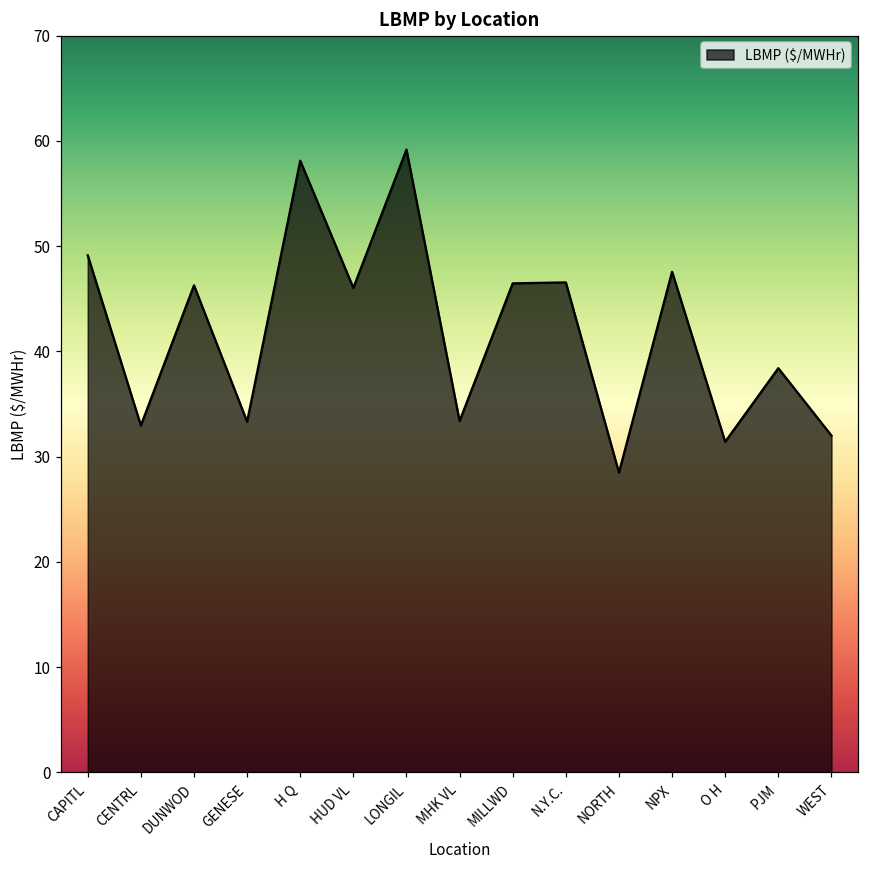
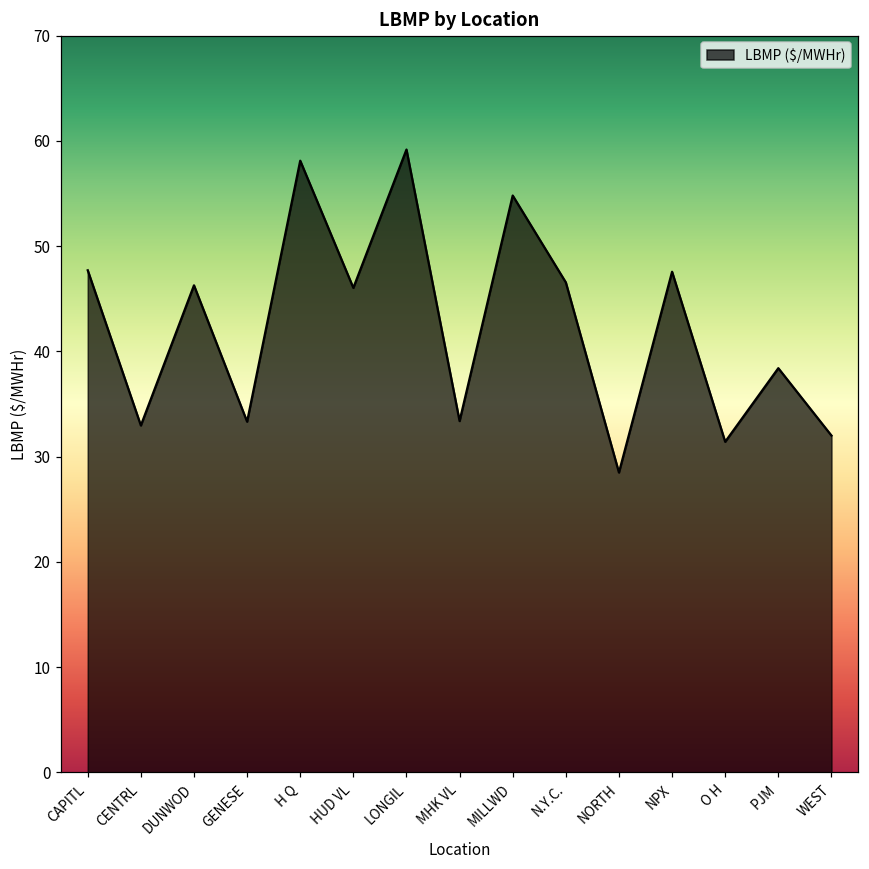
  {
-   "CAPITL": 49,
+   "CAPITL": 48,
    "CENTRL": 33,
    "DUNWOD": 46,
    "GENESE": 33,
    "H Q": 58,
    "HUD VL": 46,
    "LONGIL": 59,
    "MHK VL": 33,
-   "MILLWD": 46,
+   "MILLWD": 55,
    "N.Y.C.": 47,
    "NORTH": 28,
    "NPX": 48,
    "O H": 31,
    "PJM": 38,
    "WEST": 32
  }
